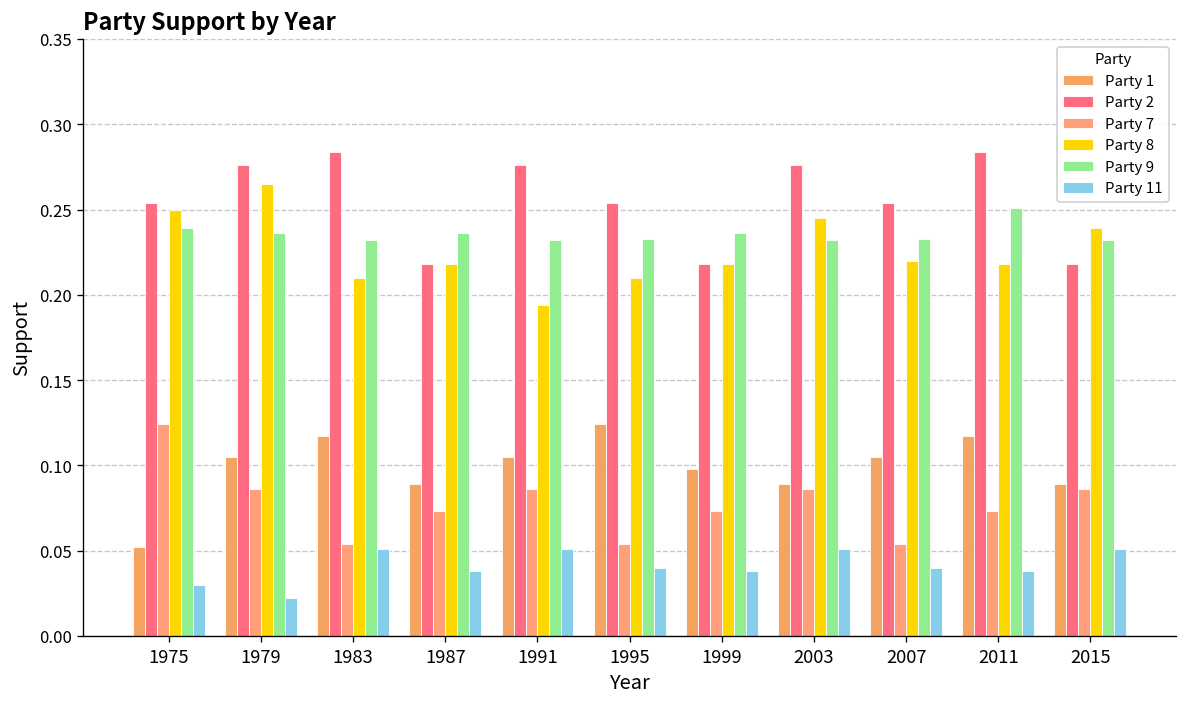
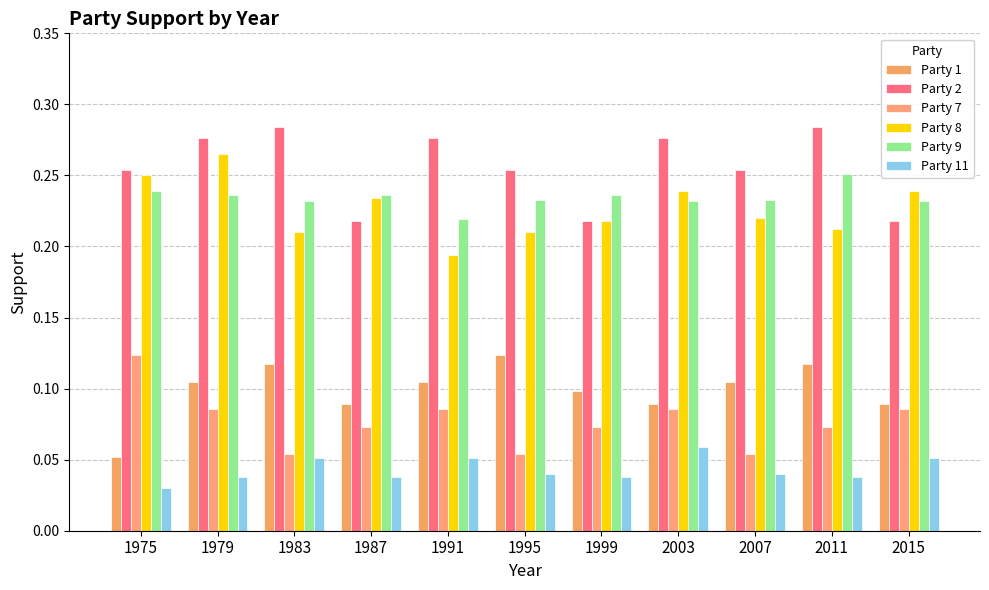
  {
    "Party 8": {
      "1975": 0.250,
      "1979": 0.265,
      "1983": 0.210,
-     "1987": 0.218,
+     "1987": 0.234,
      "1991": 0.194,
      "1995": 0.210,
      "1999": 0.218,
-     "2003": 0.245,
+     "2003": 0.239,
      "2007": 0.220,
-     "2011": 0.218,
+     "2011": 0.212,
      "2015": 0.239
    },
    "Party 9": {
      "1975": 0.239,
      "1979": 0.236,
      "1983": 0.232,
      "1987": 0.236,
-     "1991": 0.232,
+     "1991": 0.219,
      "1995": 0.233,
      "1999": 0.236,
      "2003": 0.232,
      "2007": 0.233,
      "2011": 0.251,
      "2015": 0.232
    },
    "Party 11": {
      "1975": 0.030,
-     "1979": 0.022,
+     "1979": 0.038,
      "1983": 0.051,
      "1987": 0.038,
      "1991": 0.051,
      "1995": 0.040,
      "1999": 0.038,
-     "2003": 0.051,
+     "2003": 0.059,
      "2007": 0.040,
      "2011": 0.038,
      "2015": 0.051
    }
  }
